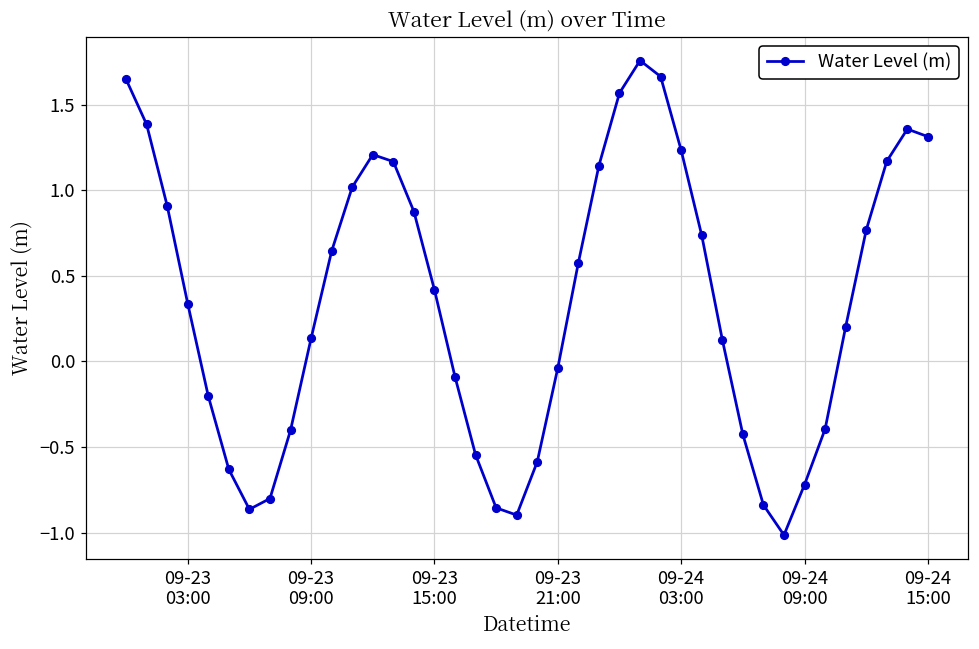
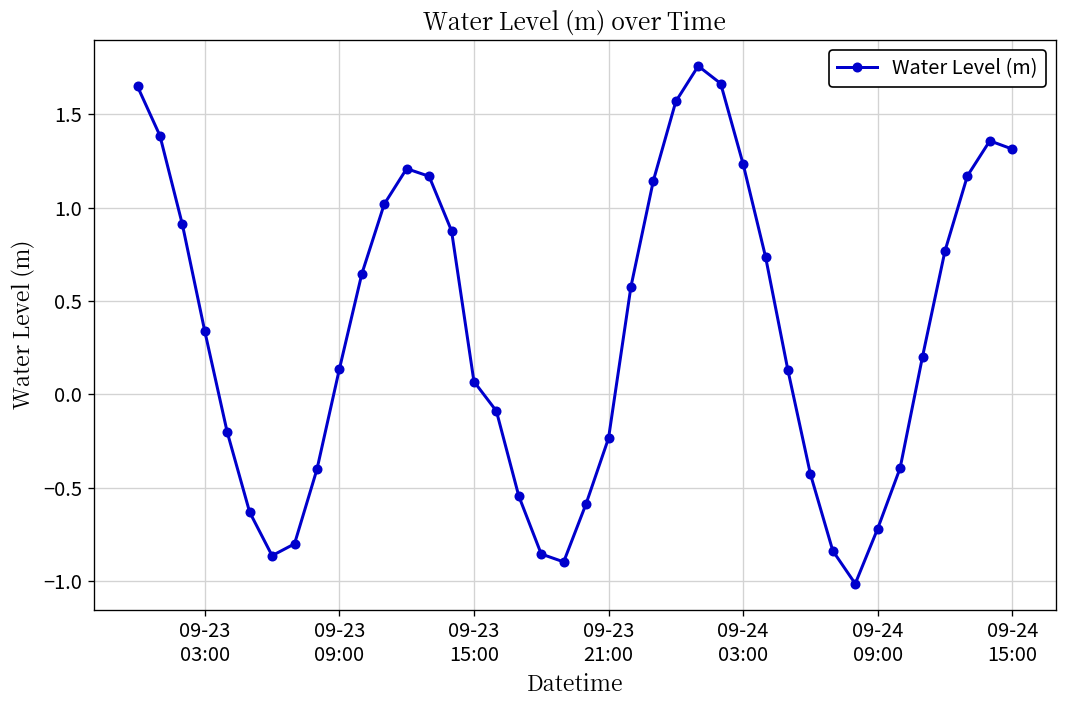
  {
    "09-23 03:00": 0.34,
    "09-23 09:00": 0.13,
-   "09-23 15:00": 0.42,
-   "09-23 21:00": -0.04,
+   "09-23 15:00": 0.07,
+   "09-23 21:00": -0.24,
    "09-24 03:00": 1.23,
    "09-24 09:00": -0.72,
    "09-24 15:00": 1.31
  }
